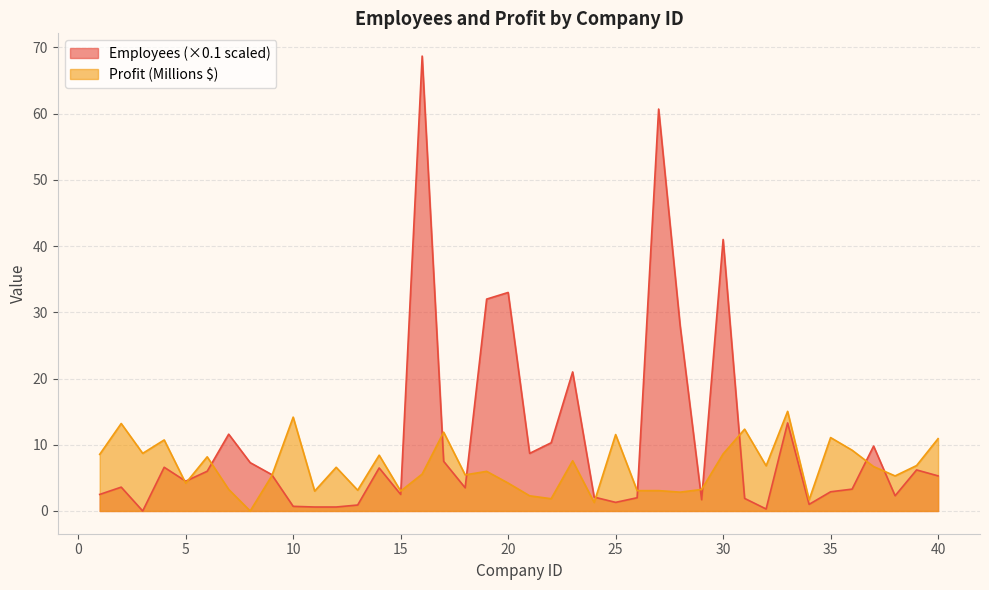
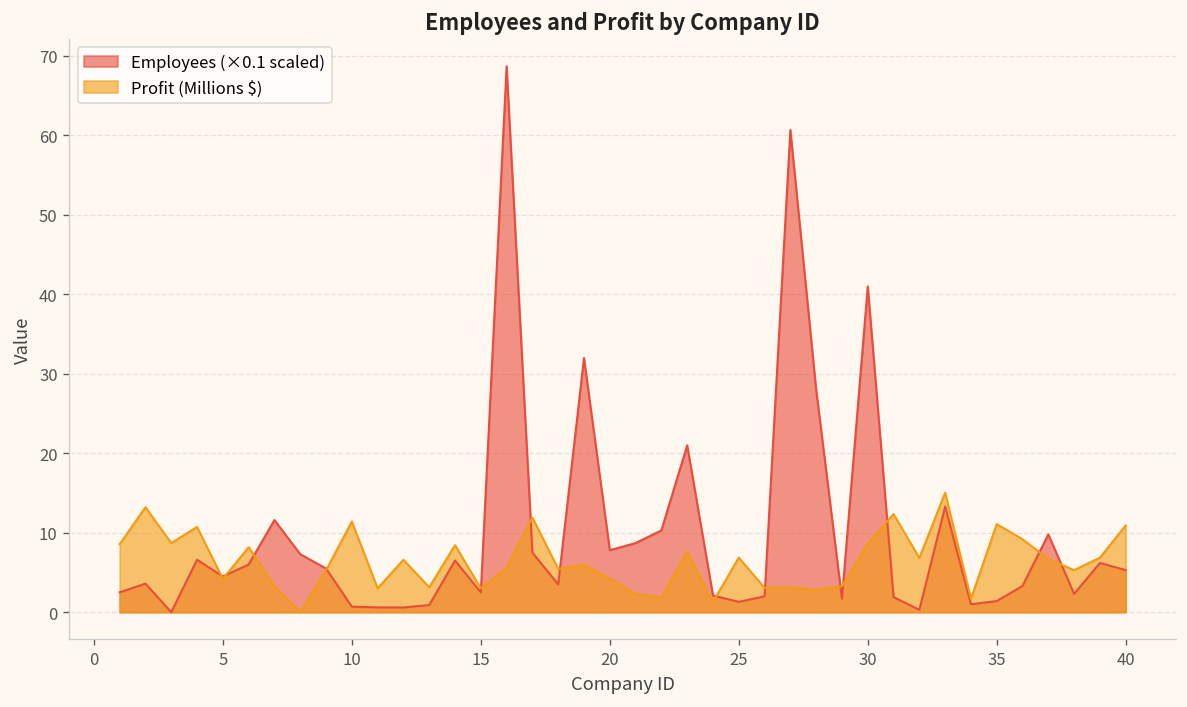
  {
    "Employees (×0.1 scaled)": {
      "10": 1,
      "15": 3,
-     "20": 33,
+     "20": 8,
      "25": 1,
      "30": 41,
-     "35": 3,
+     "35": 1,
      "40": 5
    },
    "Profit (Millions $)": {
-     "10": 14,
+     "10": 11,
      "15": 3,
      "20": 4,
-     "25": 12,
+     "25": 7,
      "30": 9,
      "35": 11,
      "40": 11
    }
  }
